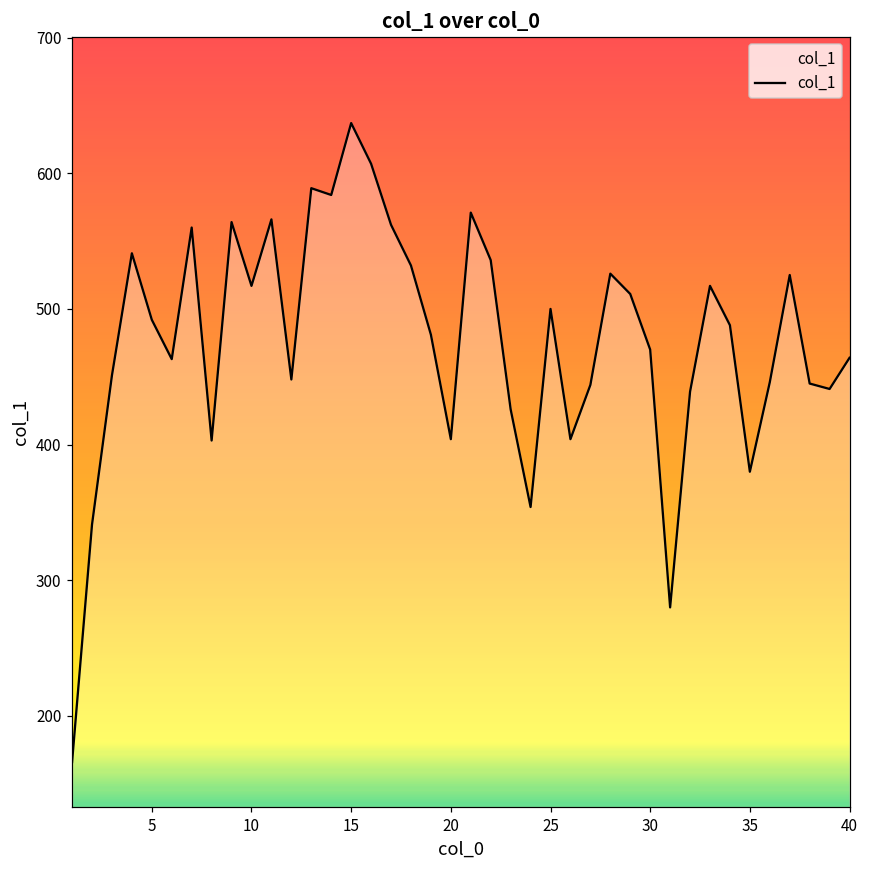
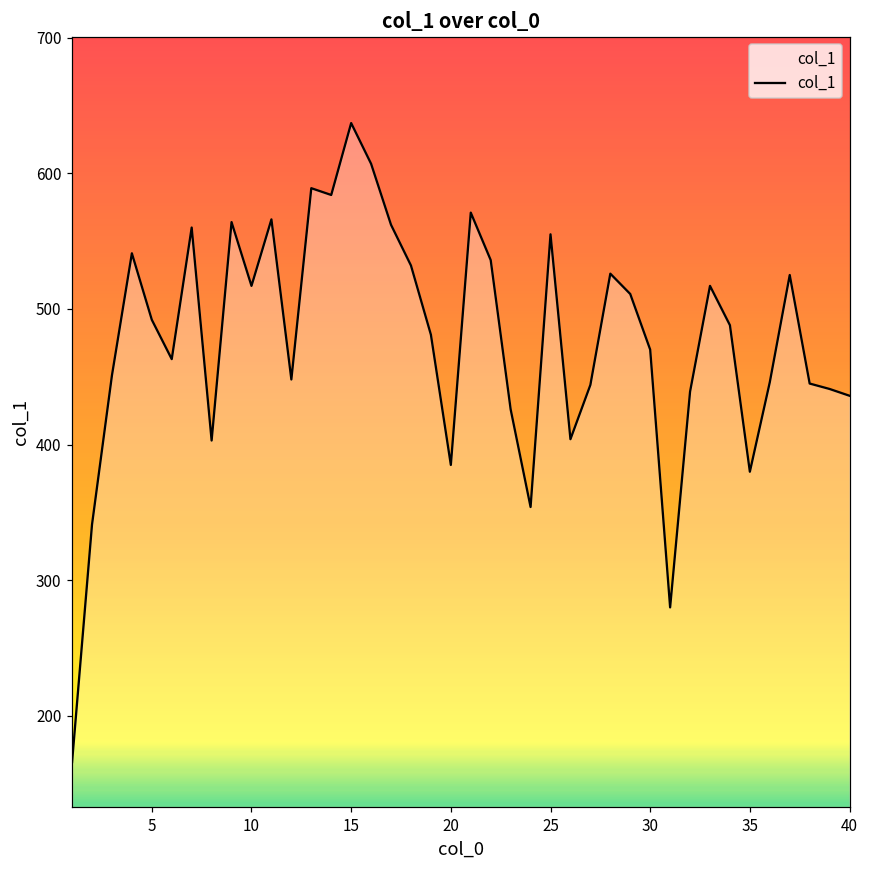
  {
    "5": 492,
    "10": 517,
    "15": 637,
-   "20": 404,
-   "25": 500,
+   "20": 385,
+   "25": 555,
    "30": 470,
    "35": 380,
-   "40": 464
+   "40": 436
  }
